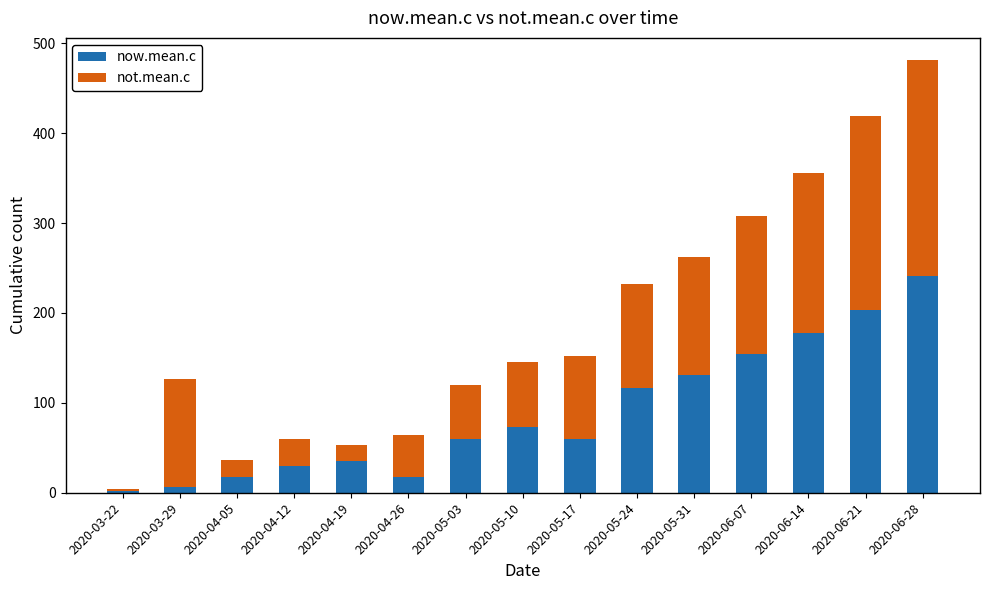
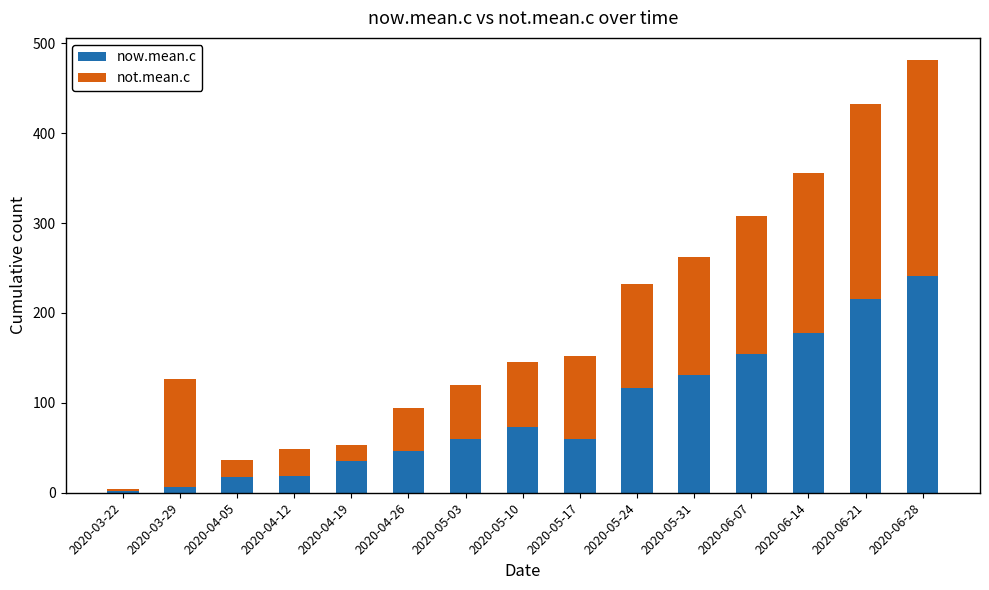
  {
    "now.mean.c": {
      "2020-03-29": 10,
      "2020-04-05": 20,
-     "2020-04-12": 30,
+     "2020-04-12": 20,
      "2020-04-19": 40,
-     "2020-04-26": 20,
+     "2020-04-26": 50,
      "2020-05-03": 60,
      "2020-05-10": 70,
      "2020-05-17": 60,
      "2020-05-24": 120,
      "2020-05-31": 130,
      "2020-06-07": 150,
      "2020-06-14": 180,
-     "2020-06-21": 200,
+     "2020-06-21": 220,
      "2020-06-28": 240
    },
    "not.mean.c": {
      "2020-03-29": 120,
      "2020-04-05": 20,
      "2020-04-12": 30,
      "2020-04-19": 20,
      "2020-04-26": 50,
      "2020-05-03": 60,
      "2020-05-10": 70,
      "2020-05-17": 90,
      "2020-05-24": 120,
      "2020-05-31": 130,
      "2020-06-07": 150,
      "2020-06-14": 180,
      "2020-06-21": 220,
      "2020-06-28": 240
    }
  }
